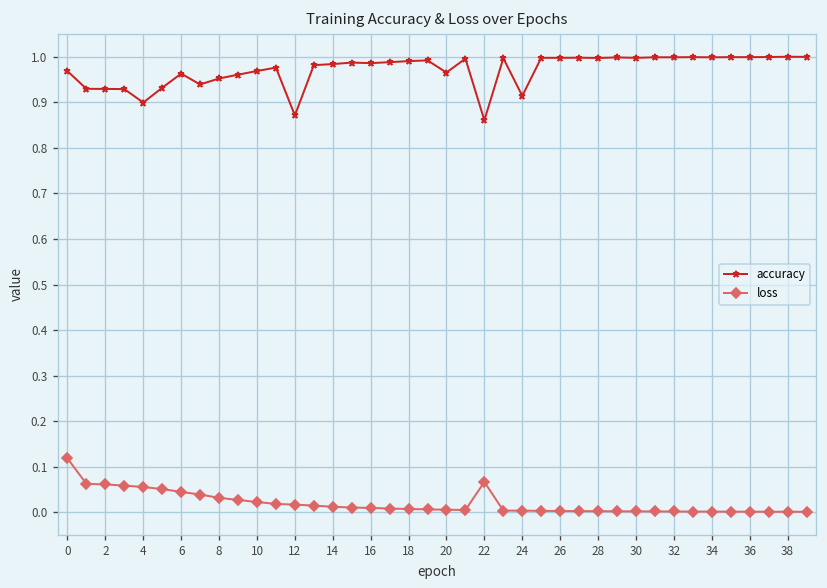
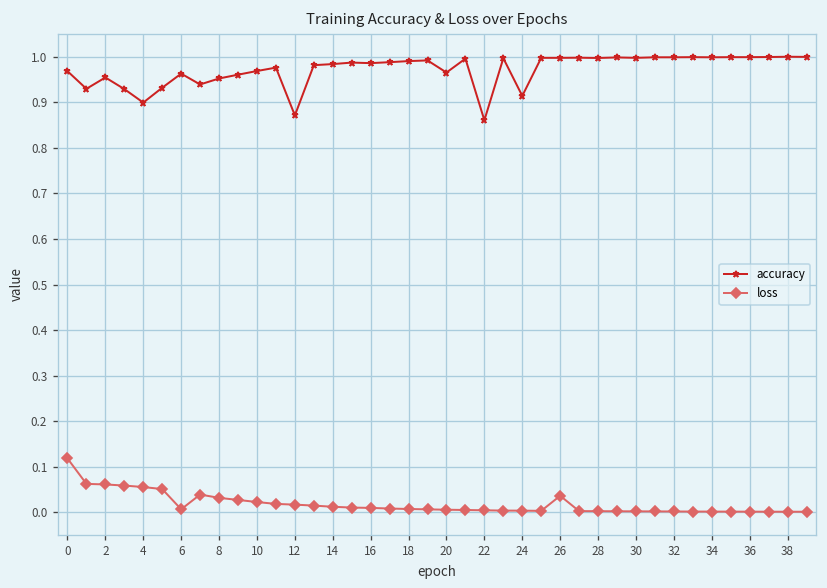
  {
    "accuracy": {
      "0": 0.97,
-     "2": 0.93,
+     "2": 0.95,
      "4": 0.90,
      "6": 0.96,
      "8": 0.95,
      "10": 0.97,
      "12": 0.87,
      "14": 0.98,
      "16": 0.99,
      "18": 0.99,
      "20": 0.97,
      "22": 0.86,
      "24": 0.91,
      "26": 1.00,
      "28": 1.00,
      "30": 1.00,
      "32": 1.00,
      "34": 1.00,
      "36": 1.00,
      "38": 1.00
    },
    "loss": {
      "0": 0.12,
      "2": 0.06,
      "4": 0.06,
-     "6": 0.05,
+     "6": 0.01,
      "8": 0.03,
      "10": 0.02,
      "12": 0.02,
      "14": 0.01,
      "16": 0.01,
      "18": 0.01,
      "20": 0.01,
-     "22": 0.07,
+     "22": 0.00,
      "24": 0.00,
-     "26": 0.00,
+     "26": 0.04,
      "28": 0.00,
      "30": 0.00,
      "32": 0.00,
      "34": 0.00,
      "36": 0.00,
      "38": 0.00
    }
  }
